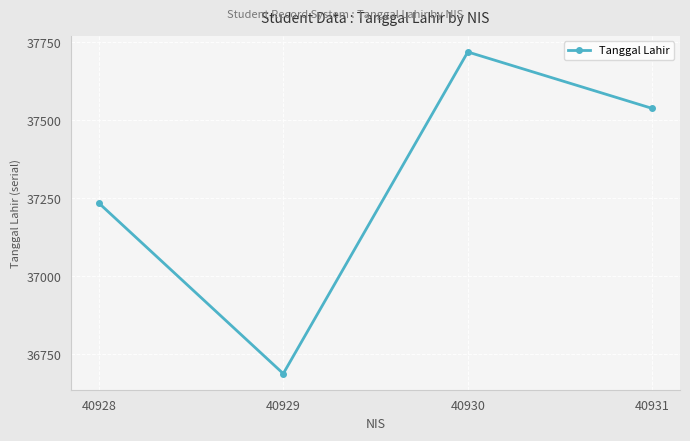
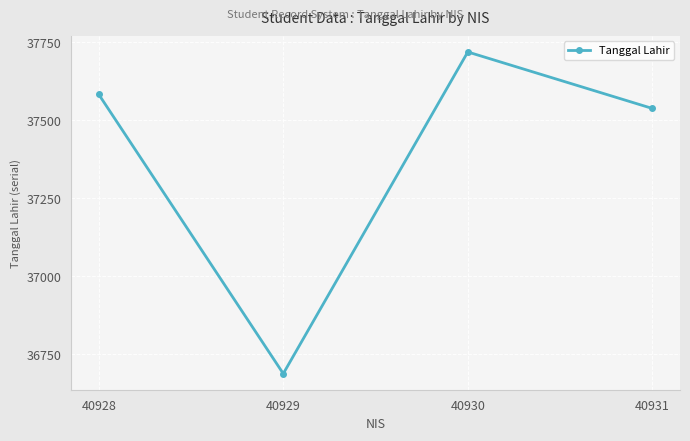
  {
-   "40928": 37240,
+   "40928": 37580,
    "40929": 36690,
    "40930": 37720,
    "40931": 37540
  }
